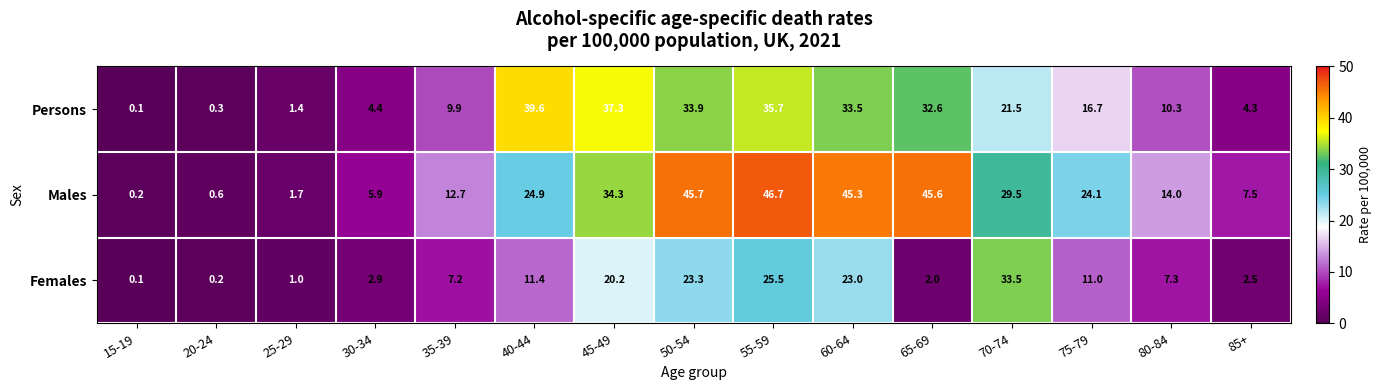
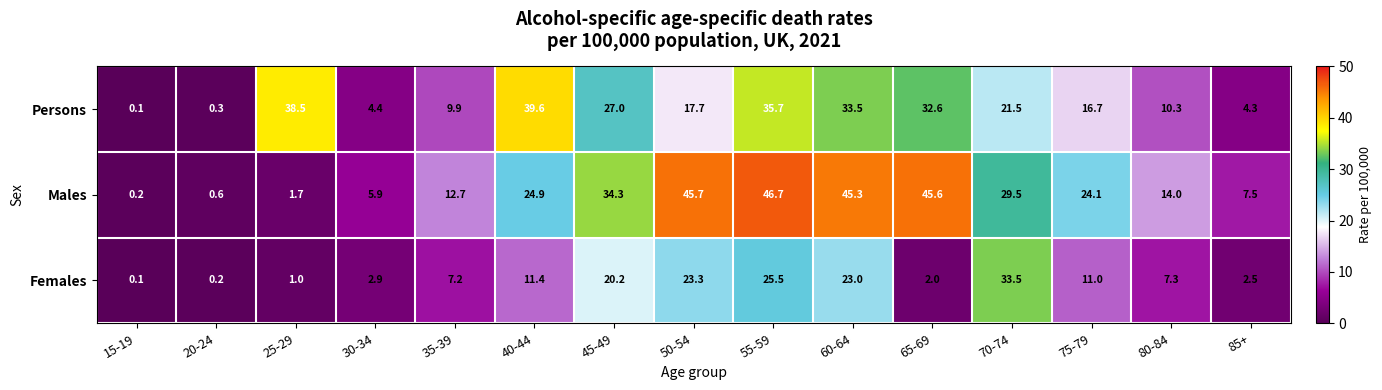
  {
    "Persons": {
      "15-19": 0.1,
      "20-24": 0.3,
-     "25-29": 1.4,
+     "25-29": 38.5,
      "30-34": 4.4,
      "35-39": 9.9,
      "40-44": 39.6,
-     "45-49": 37.3,
-     "50-54": 33.9,
+     "45-49": 27.0,
+     "50-54": 17.7,
      "55-59": 35.7,
      "60-64": 33.5,
      "65-69": 32.6,
      "70-74": 21.5,
      "75-79": 16.7,
      "80-84": 10.3,
      "85+": 4.3
    },
    "Males": {
      "15-19": 0.2,
      "20-24": 0.6,
      "25-29": 1.7,
      "30-34": 5.9,
      "35-39": 12.7,
      "40-44": 24.9,
      "45-49": 34.3,
      "50-54": 45.7,
      "55-59": 46.7,
      "60-64": 45.3,
      "65-69": 45.6,
      "70-74": 29.5,
      "75-79": 24.1,
      "80-84": 14.0,
      "85+": 7.5
    },
    "Females": {
      "15-19": 0.1,
      "20-24": 0.2,
      "25-29": 1.0,
      "30-34": 2.9,
      "35-39": 7.2,
      "40-44": 11.4,
      "45-49": 20.2,
      "50-54": 23.3,
      "55-59": 25.5,
      "60-64": 23.0,
      "65-69": 2.0,
      "70-74": 33.5,
      "75-79": 11.0,
      "80-84": 7.3,
      "85+": 2.5
    }
  }
